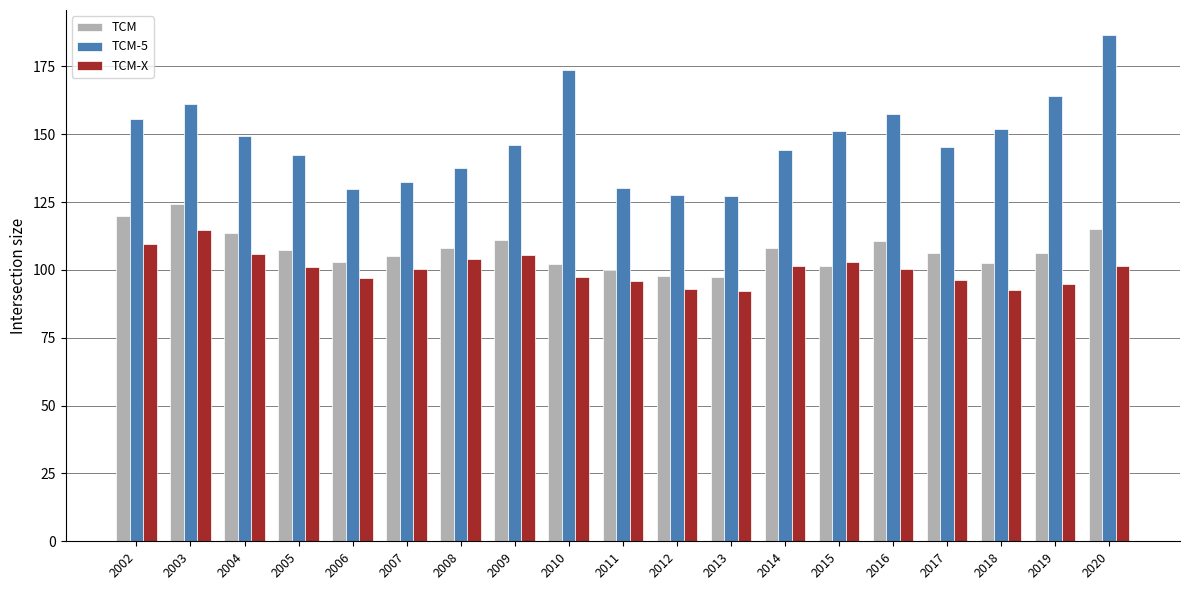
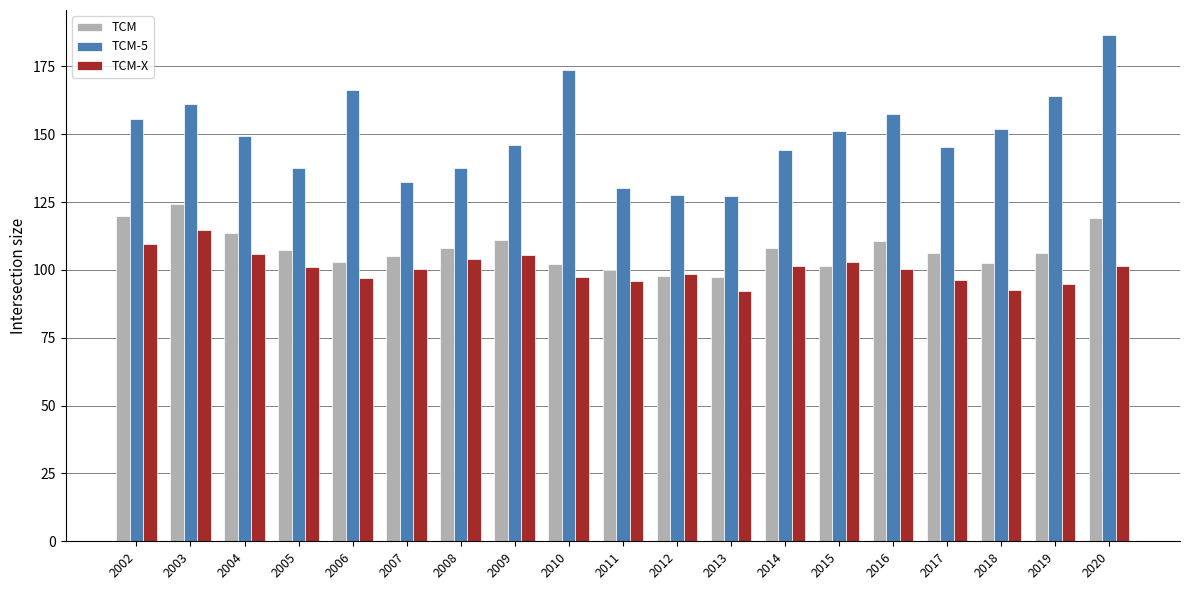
  {
    "TCM": {
      "2002": 120,
      "2003": 124,
      "2004": 113,
      "2005": 107,
      "2006": 103,
      "2007": 105,
      "2008": 108,
      "2009": 111,
      "2010": 102,
      "2011": 100,
      "2012": 98,
      "2013": 97,
      "2014": 108,
      "2015": 102,
      "2016": 111,
      "2017": 106,
      "2018": 103,
      "2019": 106,
-     "2020": 115
+     "2020": 119
    },
    "TCM-5": {
      "2002": 156,
      "2003": 161,
      "2004": 150,
-     "2005": 142,
-     "2006": 130,
+     "2005": 138,
+     "2006": 166,
      "2007": 132,
      "2008": 137,
      "2009": 146,
      "2010": 174,
      "2011": 130,
      "2012": 128,
      "2013": 127,
      "2014": 144,
      "2015": 151,
      "2016": 158,
      "2017": 145,
      "2018": 152,
      "2019": 164,
      "2020": 187
    },
    "TCM-X": {
      "2002": 110,
      "2003": 115,
      "2004": 106,
      "2005": 101,
      "2006": 97,
      "2007": 100,
      "2008": 104,
      "2009": 105,
      "2010": 97,
      "2011": 96,
-     "2012": 93,
+     "2012": 98,
      "2013": 92,
      "2014": 101,
      "2015": 103,
      "2016": 100,
      "2017": 96,
      "2018": 93,
      "2019": 95,
      "2020": 101
    }
  }
